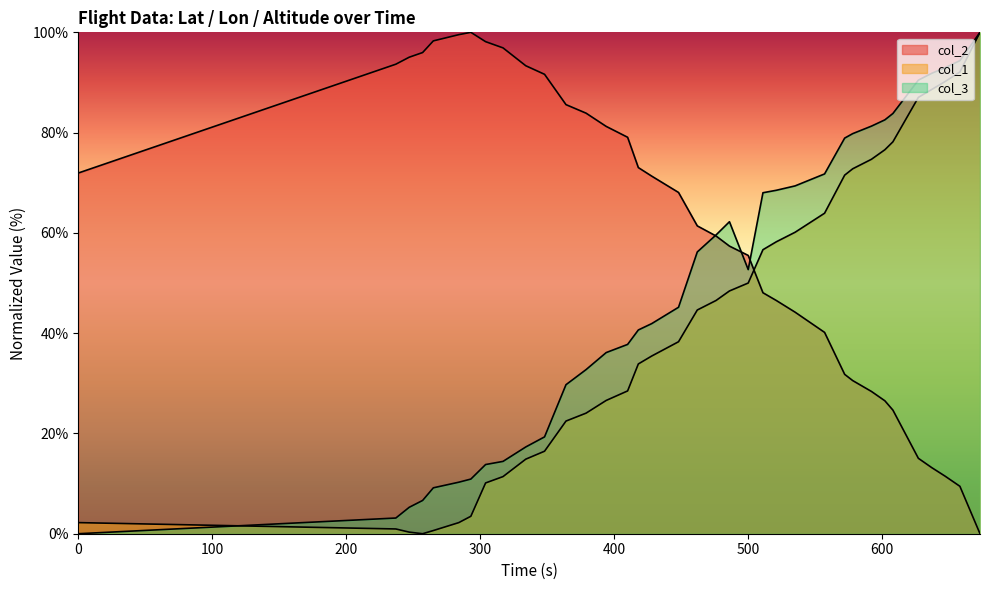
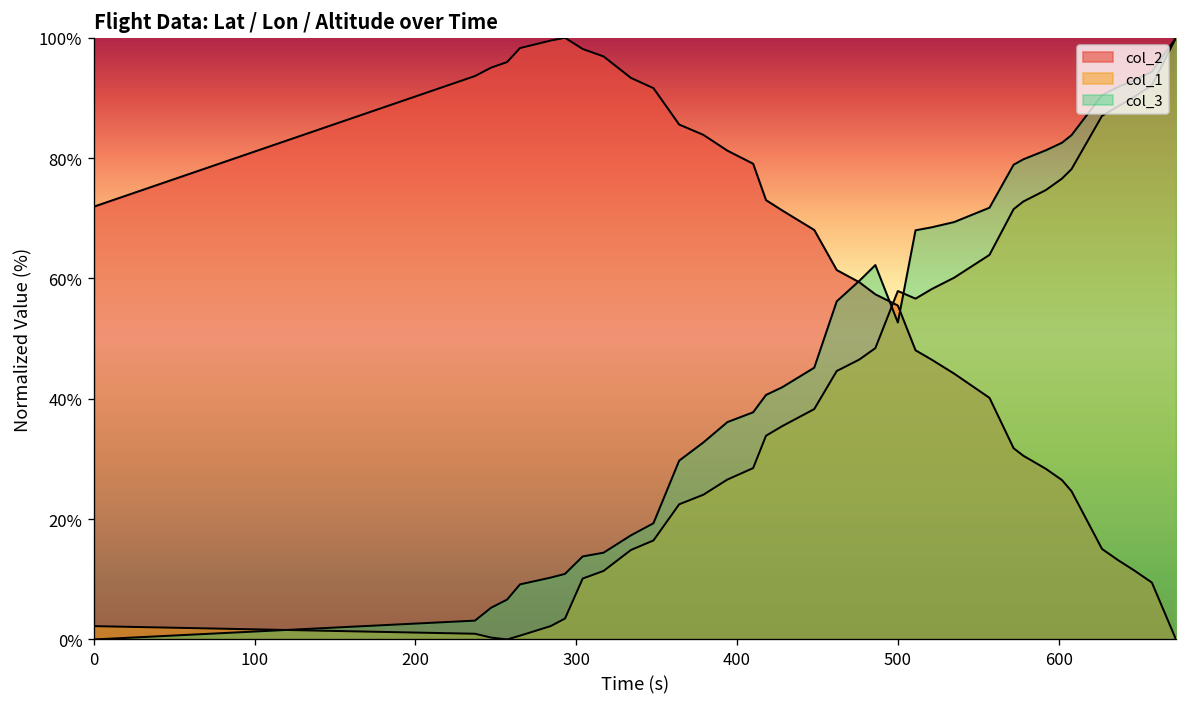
  {
    "col_2": {
      "0": "72%",
      "500": "56%"
    },
    "col_1": {
      "0": "2%",
-     "500": "50%"
+     "500": "58%"
    },
    "col_3": {
      "0": "0%",
      "500": "53%"
    }
  }
